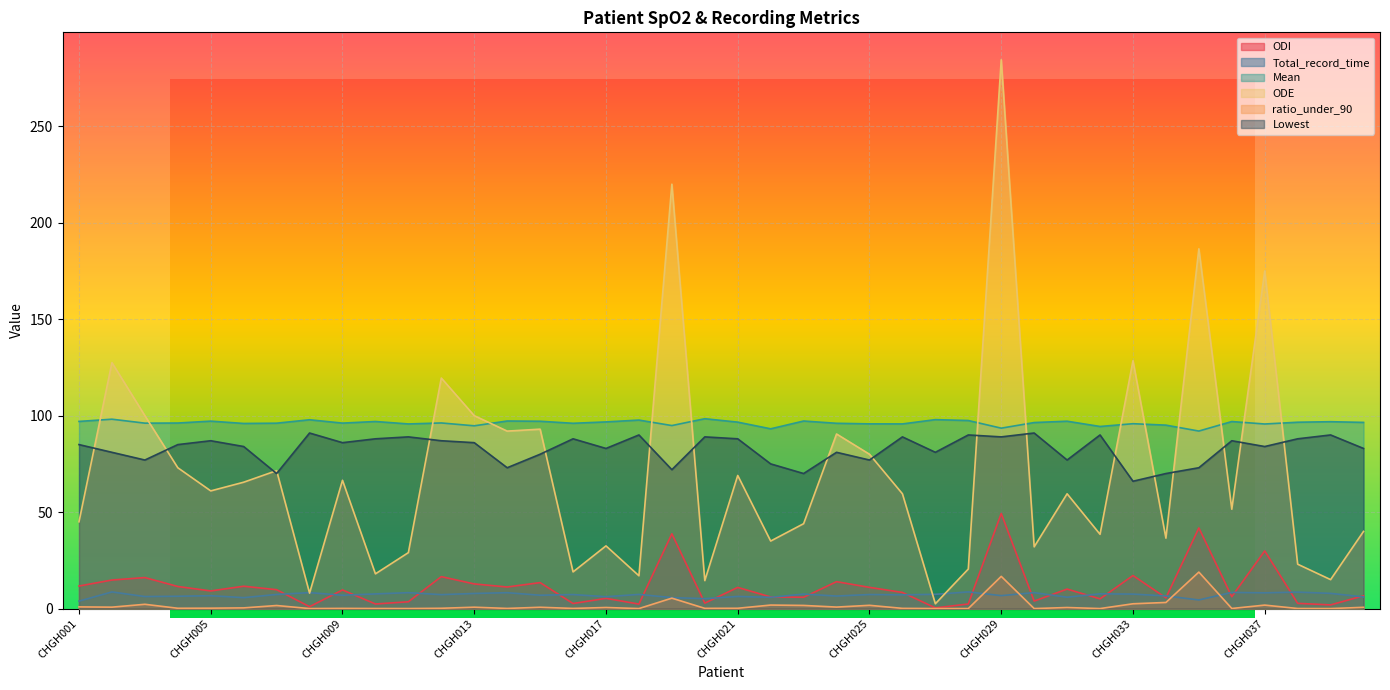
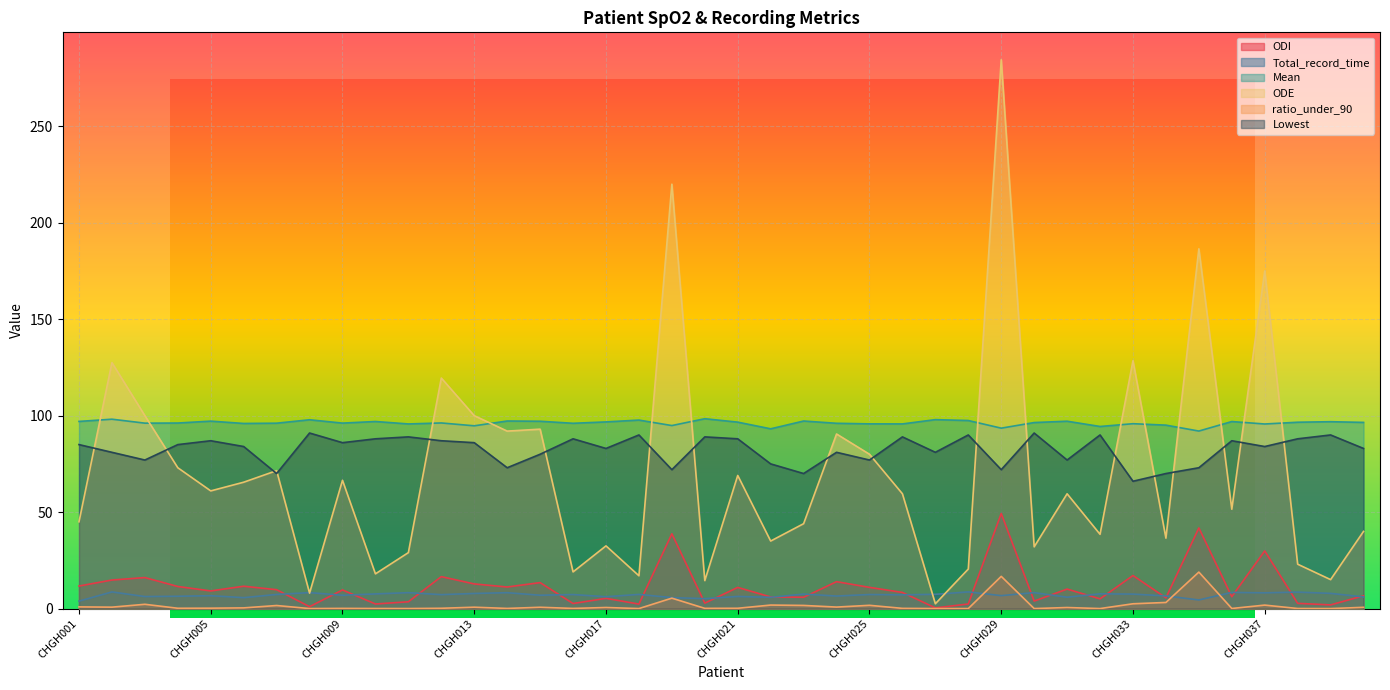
  {
    "Patient SpO2 & Recording Metrics": {
      "ODI": {
        "CHGH001": 12,
        "CHGH005": 9,
        "CHGH009": 10,
        "CHGH013": 13,
        "CHGH021": 11,
        "CHGH025": 11,
        "CHGH029": 49,
        "CHGH033": 17,
        "CHGH037": 30
      },
      "Lowest": {
        "CHGH001": 85,
        "CHGH005": 87,
        "CHGH009": 86,
        "CHGH013": 86,
        "CHGH017": 83,
        "CHGH021": 88,
        "CHGH025": 77,
-       "CHGH029": 89,
+       "CHGH029": 72,
        "CHGH033": 66,
        "CHGH037": 84
      }
    }
  }
